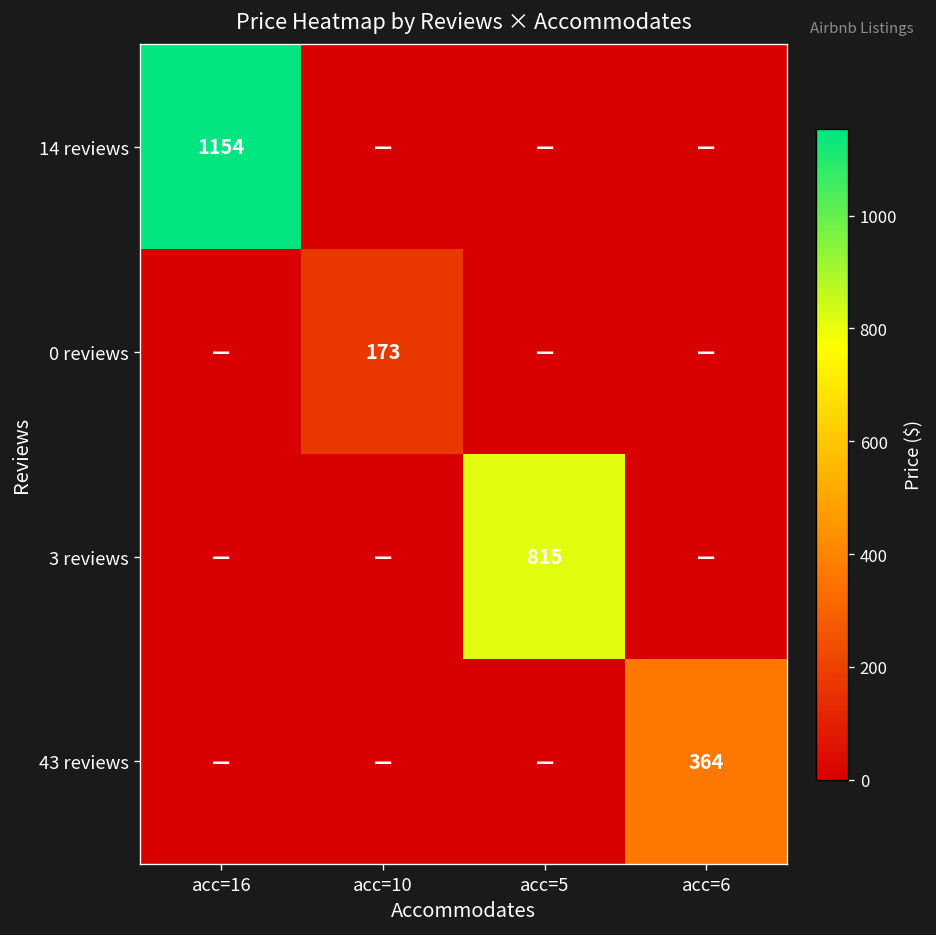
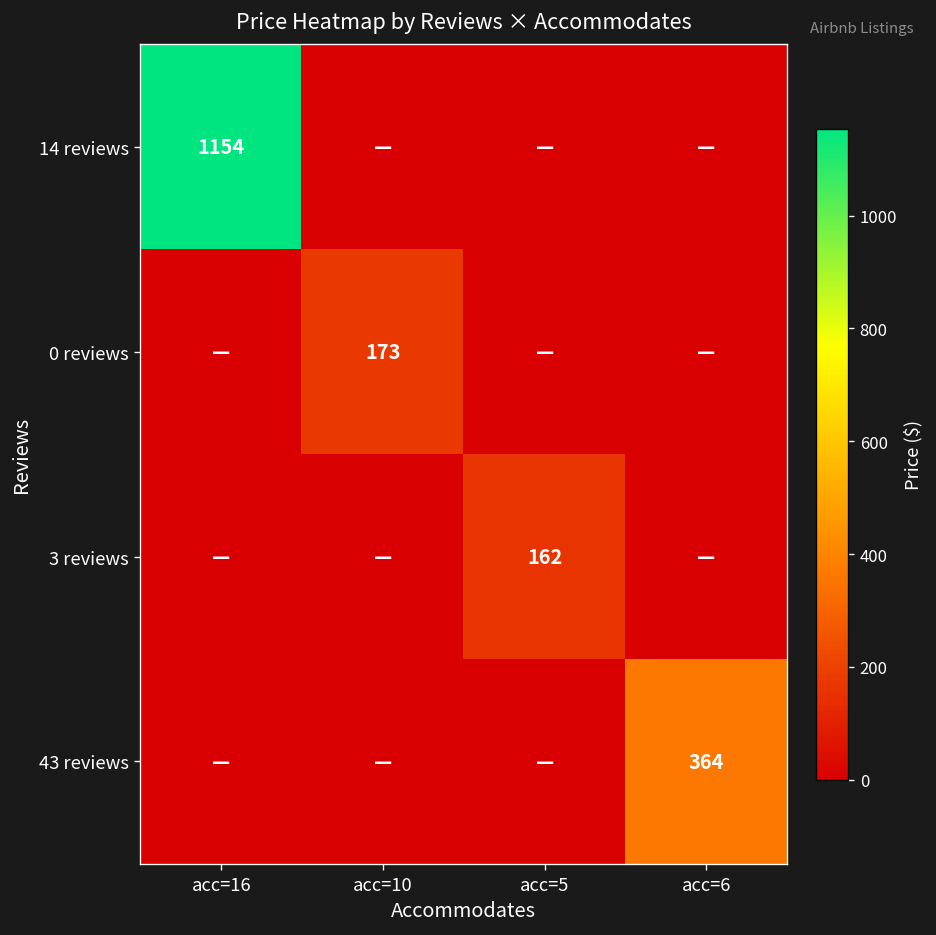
  {
    "14 reviews": {
      "acc=16": 1154
    },
    "0 reviews": {
      "acc=10": 173
    },
    "3 reviews": {
-     "acc=5": 815
+     "acc=5": 162
    },
    "43 reviews": {
      "acc=6": 364
    }
  }
